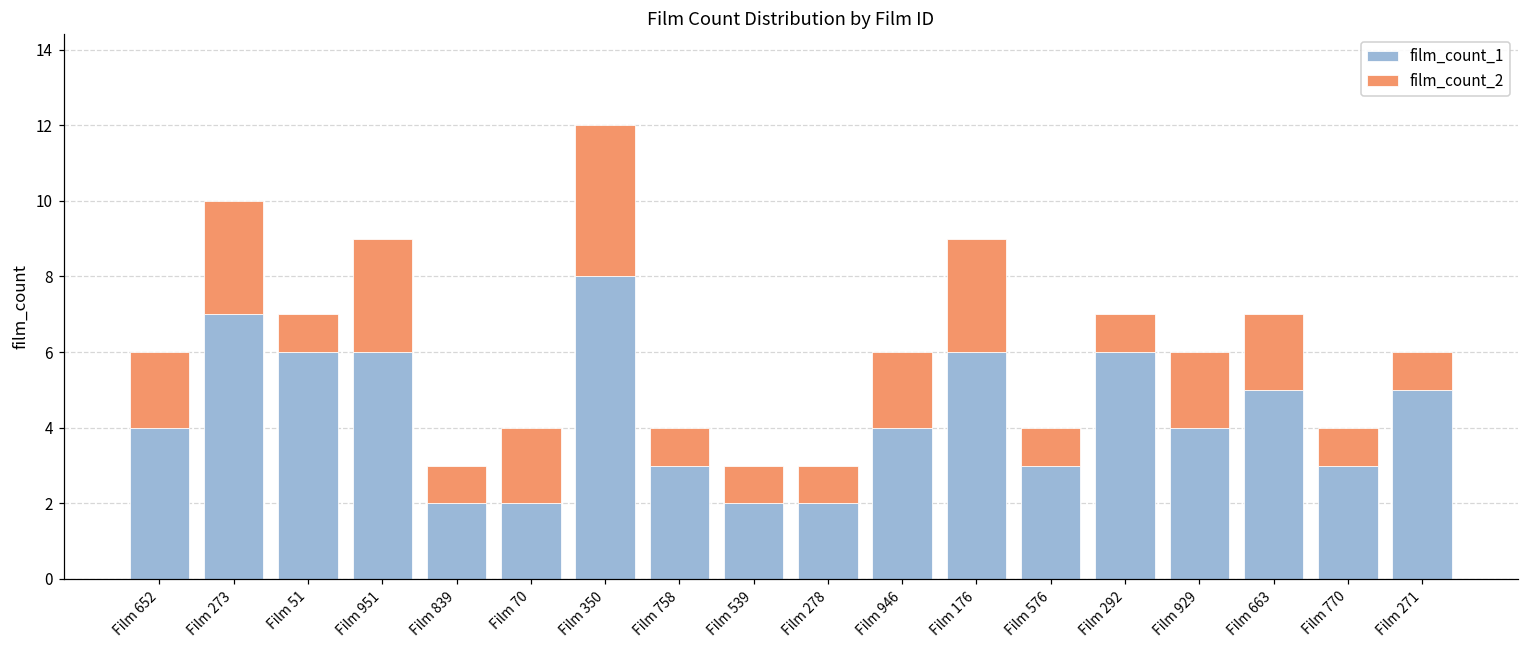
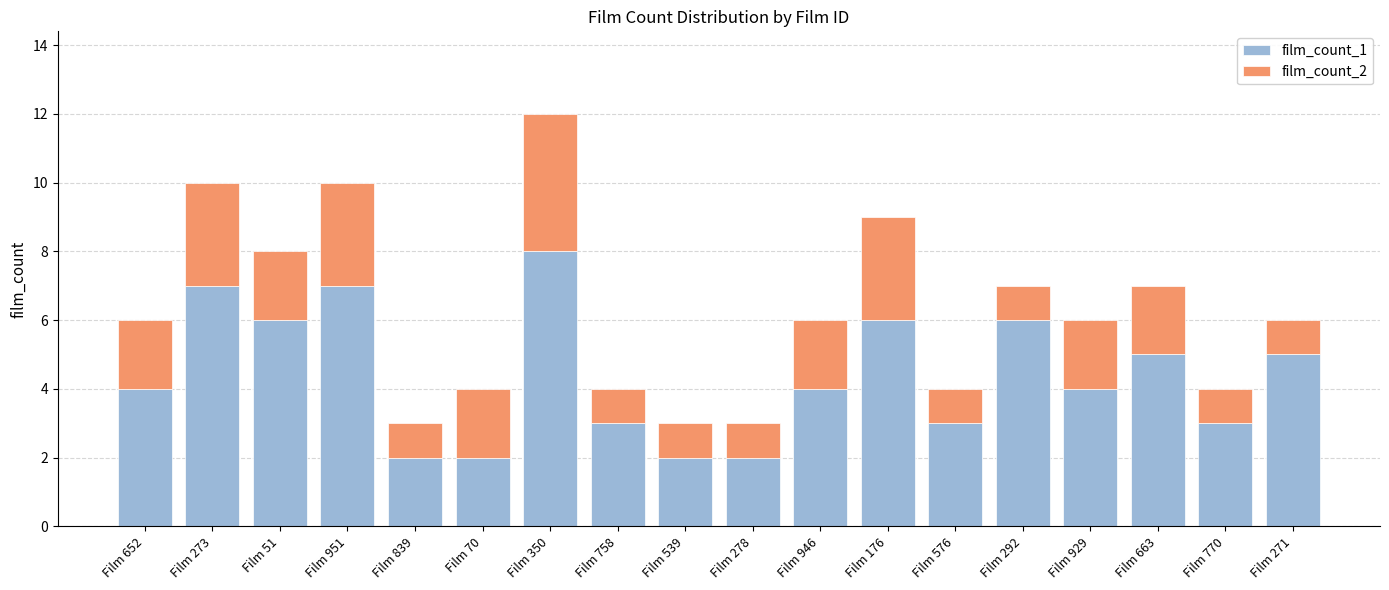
  {
    "film_count_1": {
      "Film 652": 4,
      "Film 273": 7,
      "Film 51": 6,
-     "Film 951": 6,
+     "Film 951": 7,
      "Film 839": 2,
      "Film 70": 2,
      "Film 350": 8,
      "Film 758": 3,
      "Film 539": 2,
      "Film 278": 2,
      "Film 946": 4,
      "Film 176": 6,
      "Film 576": 3,
      "Film 292": 6,
      "Film 929": 4,
      "Film 663": 5,
      "Film 770": 3,
      "Film 271": 5
    },
    "film_count_2": {
      "Film 652": 2,
      "Film 273": 3,
-     "Film 51": 1,
+     "Film 51": 2,
      "Film 951": 3,
      "Film 839": 1,
      "Film 70": 2,
      "Film 350": 4,
      "Film 758": 1,
      "Film 539": 1,
      "Film 278": 1,
      "Film 946": 2,
      "Film 176": 3,
      "Film 576": 1,
      "Film 292": 1,
      "Film 929": 2,
      "Film 663": 2,
      "Film 770": 1,
      "Film 271": 1
    }
  }
